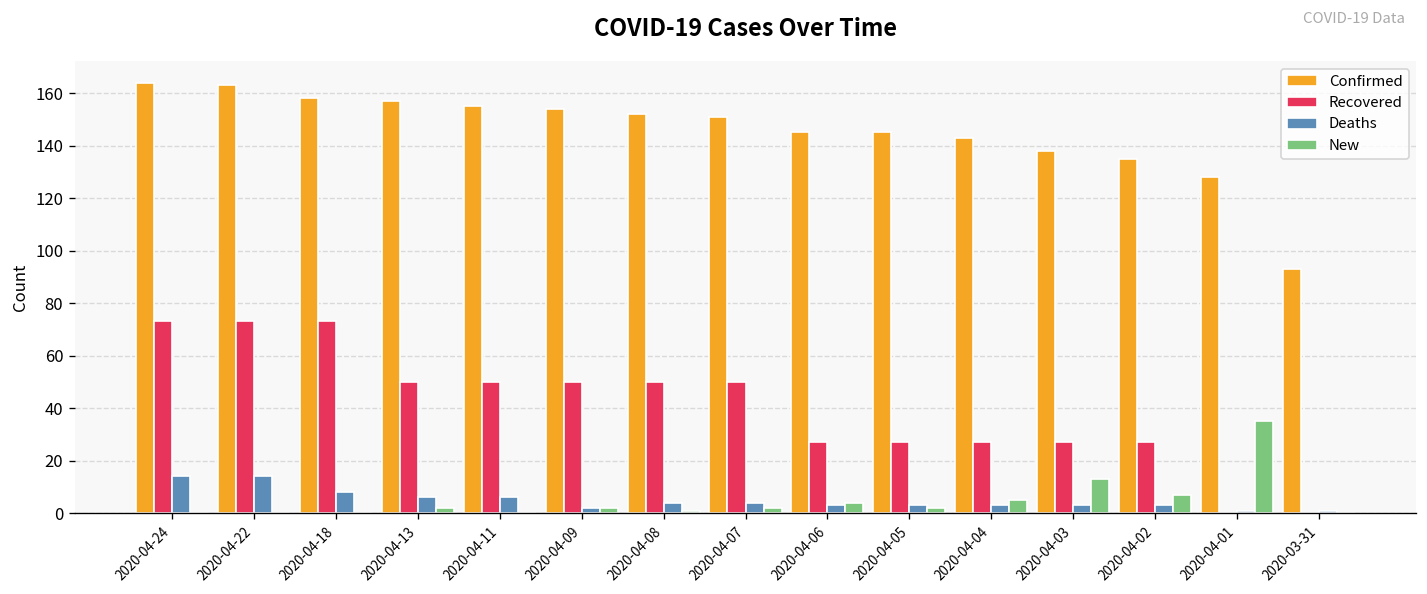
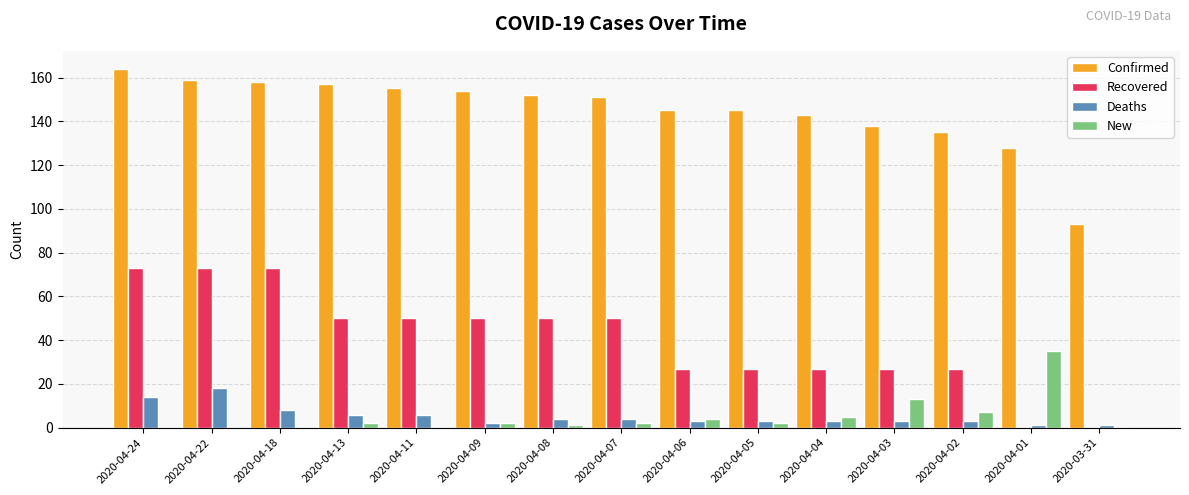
  {
    "Confirmed": {
      "2020-04-24": 164,
-     "2020-04-22": 163,
+     "2020-04-22": 159,
      "2020-04-18": 158,
      "2020-04-13": 157,
      "2020-04-11": 155,
      "2020-04-09": 154,
      "2020-04-08": 152,
      "2020-04-07": 151,
      "2020-04-06": 145,
      "2020-04-05": 145,
      "2020-04-04": 143,
      "2020-04-03": 138,
      "2020-04-02": 135,
      "2020-04-01": 128,
      "2020-03-31": 93
    },
    "Recovered": {
      "2020-04-24": 73,
      "2020-04-22": 73,
      "2020-04-18": 73,
      "2020-04-13": 50,
      "2020-04-11": 50,
      "2020-04-09": 50,
      "2020-04-08": 50,
      "2020-04-07": 50,
      "2020-04-06": 27,
      "2020-04-05": 27,
      "2020-04-04": 27,
      "2020-04-03": 27,
      "2020-04-02": 27,
      "2020-04-01": 0,
      "2020-03-31": 0
    },
    "Deaths": {
      "2020-04-24": 14,
-     "2020-04-22": 14,
+     "2020-04-22": 18,
      "2020-04-18": 8,
      "2020-04-13": 6,
      "2020-04-11": 6,
      "2020-04-09": 2,
      "2020-04-08": 4,
      "2020-04-07": 4,
      "2020-04-06": 3,
      "2020-04-05": 3,
      "2020-04-04": 3,
      "2020-04-03": 3,
      "2020-04-02": 3
    },
    "New": {
      "2020-04-24": 0,
      "2020-04-22": 0,
      "2020-04-18": 0,
      "2020-04-13": 2,
      "2020-04-11": 0,
      "2020-04-09": 2,
      "2020-04-07": 2,
      "2020-04-06": 4,
      "2020-04-05": 2,
      "2020-04-04": 5,
      "2020-04-03": 13,
      "2020-04-02": 7,
      "2020-04-01": 35,
      "2020-03-31": 0
    }
  }
